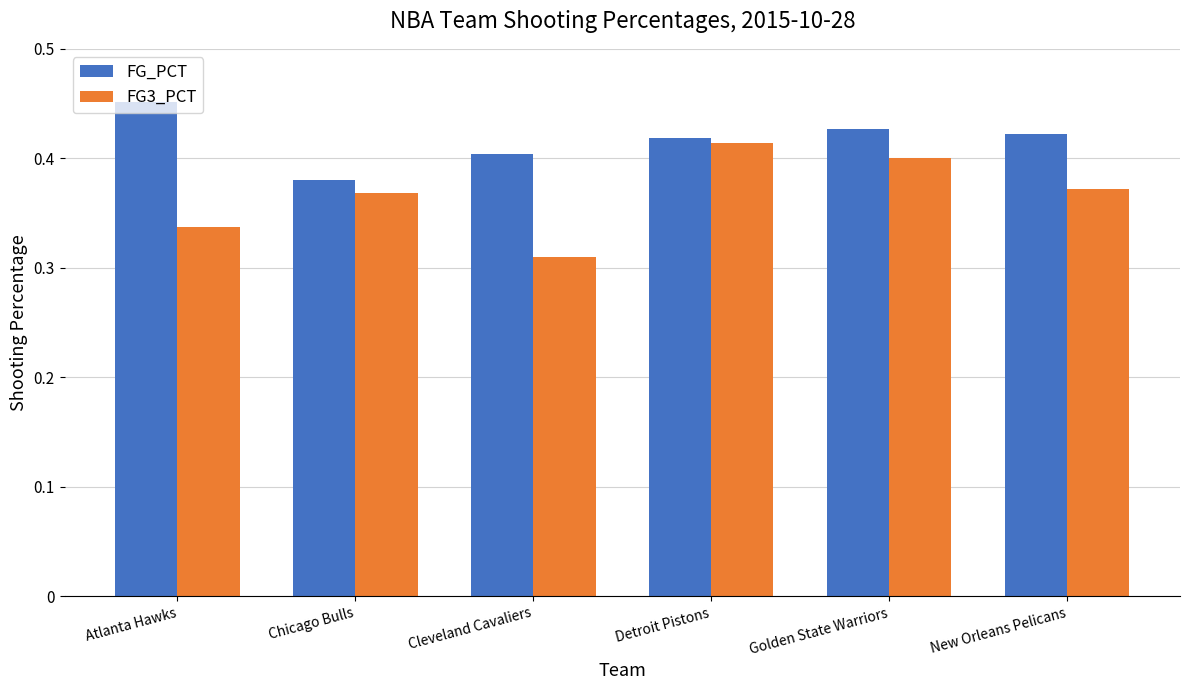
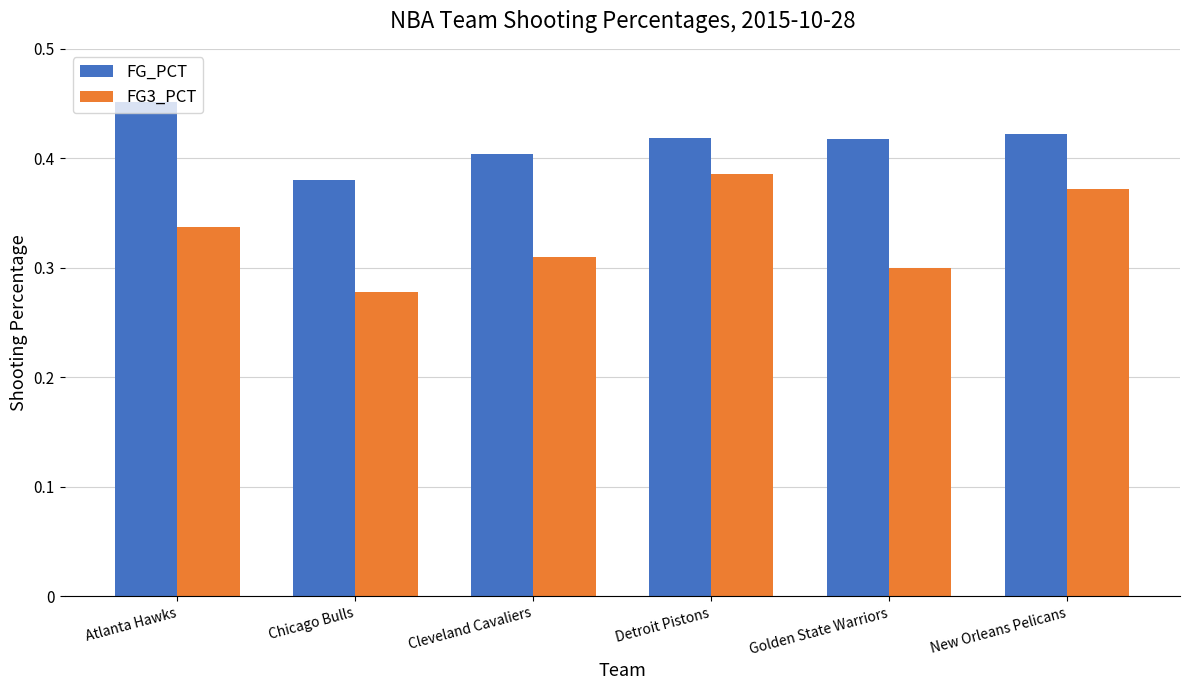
  {
    "FG_PCT": {
      "Chicago Bulls": 0.380,
      "Cleveland Cavaliers": 0.404,
      "Detroit Pistons": 0.419,
-     "Golden State Warriors": 0.427,
+     "Golden State Warriors": 0.418,
      "New Orleans Pelicans": 0.422
    },
    "FG3_PCT": {
      "Atlanta Hawks": 0.337,
-     "Chicago Bulls": 0.368,
+     "Chicago Bulls": 0.278,
      "Cleveland Cavaliers": 0.310,
-     "Detroit Pistons": 0.414,
-     "Golden State Warriors": 0.4,
+     "Detroit Pistons": 0.386,
+     "Golden State Warriors": 0.3,
      "New Orleans Pelicans": 0.372
    }
  }
